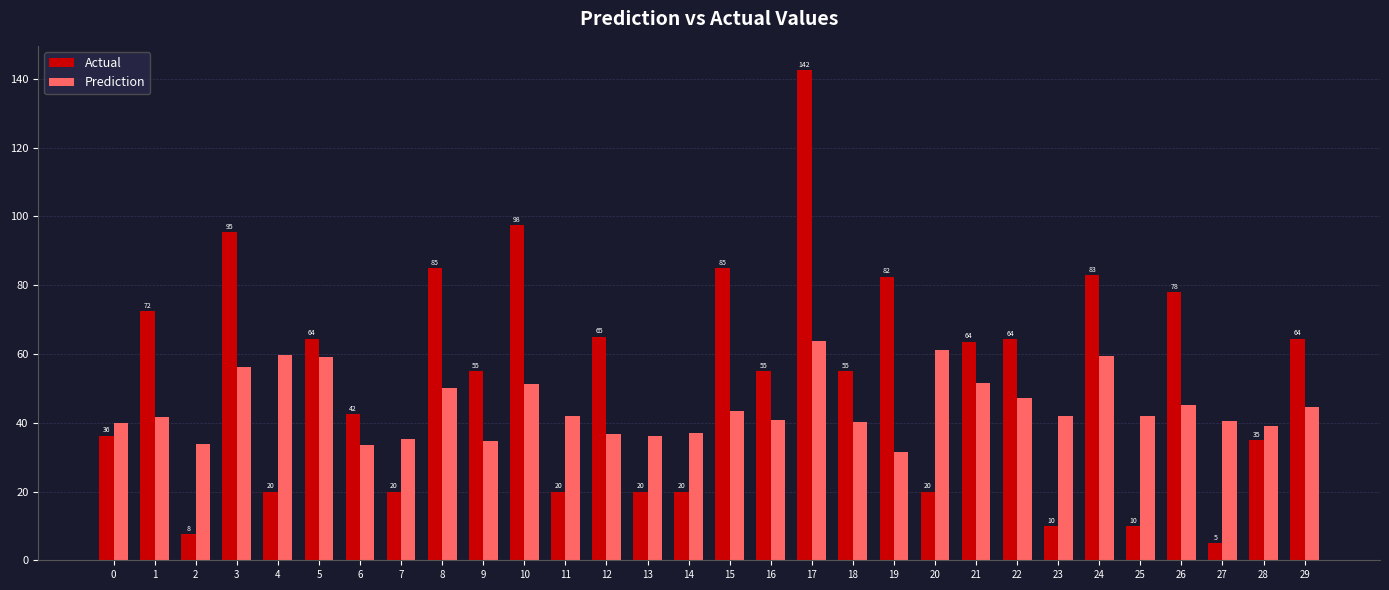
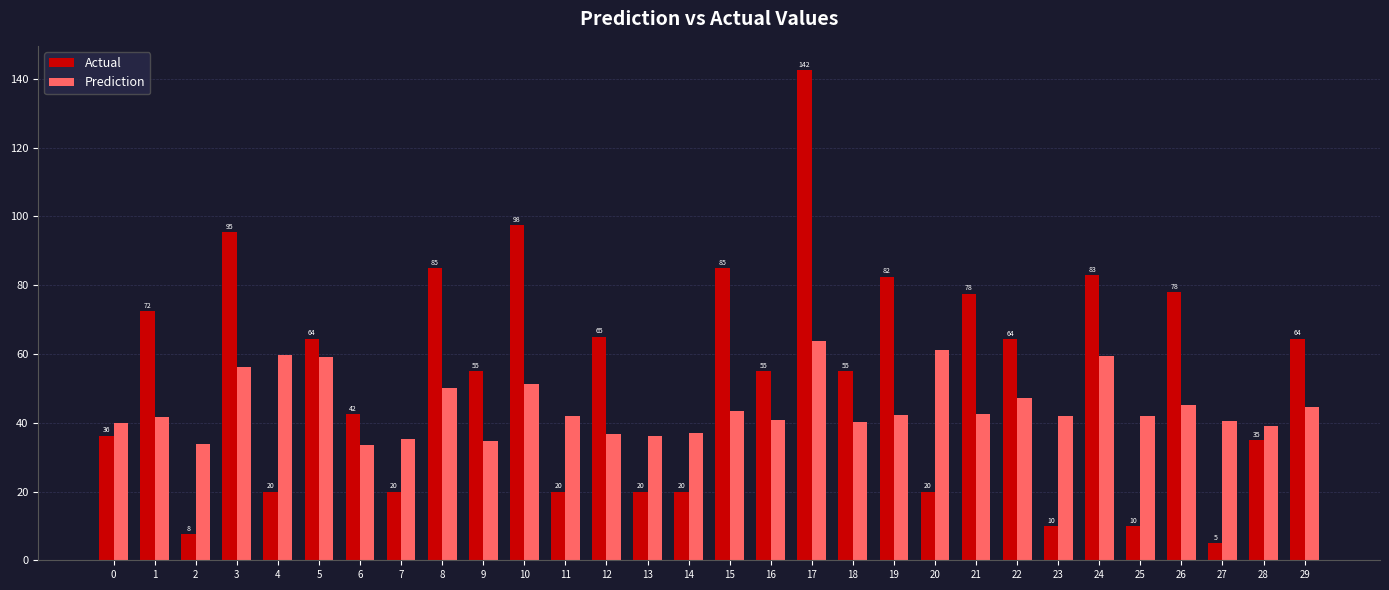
  {
    "Actual": {
      "0": 36,
      "1": 72,
      "2": 8,
      "3": 95,
      "4": 20,
      "5": 64,
      "6": 42,
      "7": 20,
      "8": 85,
      "9": 55,
      "10": 98,
      "11": 20,
      "12": 65,
      "13": 20,
      "14": 20,
      "15": 85,
      "16": 55,
      "17": 142,
      "18": 55,
      "19": 82,
      "20": 20,
-     "21": 64,
+     "21": 78,
      "22": 64,
      "23": 10,
      "24": 83,
      "25": 10,
      "26": 78,
      "27": 5,
      "28": 35,
      "29": 64
    },
    "Prediction": {
      "0": 40,
      "1": 42,
      "2": 34,
      "3": 56,
      "4": 60,
      "5": 59,
      "6": 34,
      "7": 35,
      "8": 50,
      "9": 35,
      "10": 51,
      "11": 42,
      "12": 37,
      "13": 36,
      "14": 37,
      "15": 44,
      "16": 41,
      "17": 64,
      "18": 40,
-     "19": 31,
+     "19": 42,
      "20": 61,
-     "21": 52,
+     "21": 43,
      "22": 47,
      "23": 42,
      "24": 59,
      "25": 42,
      "26": 45,
      "27": 41,
      "28": 39,
      "29": 44
    }
  }
